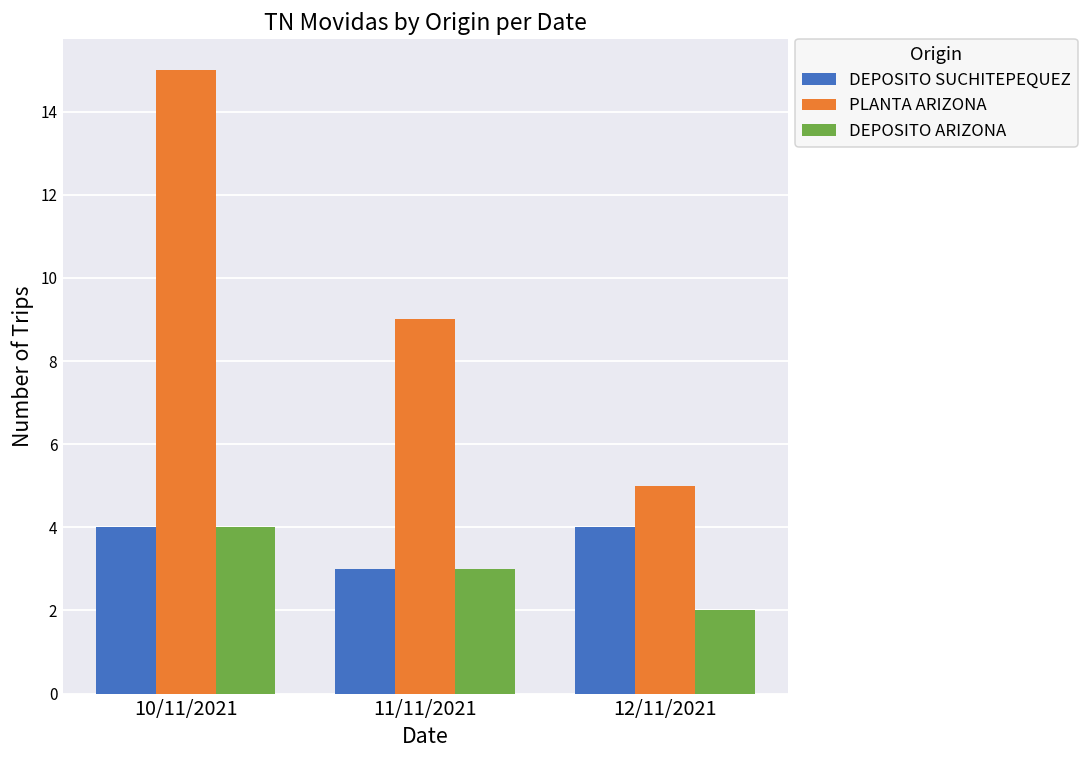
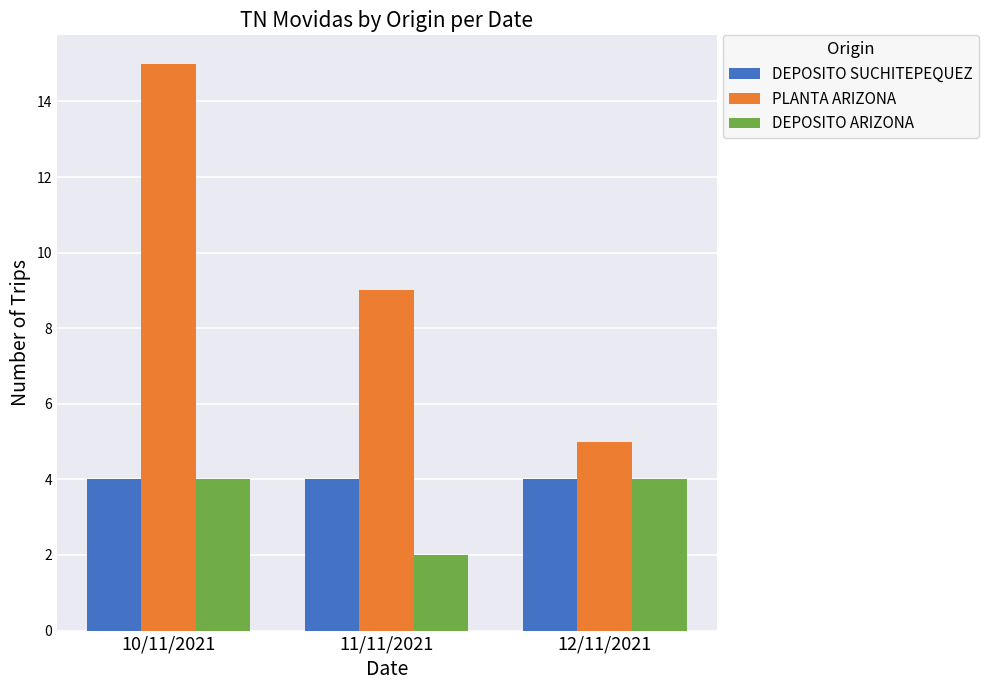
  {
    "DEPOSITO SUCHITEPEQUEZ": {
      "10/11/2021": 4,
-     "11/11/2021": 3,
+     "11/11/2021": 4,
      "12/11/2021": 4
    },
    "PLANTA ARIZONA": {
      "10/11/2021": 15,
      "11/11/2021": 9,
      "12/11/2021": 5
    },
    "DEPOSITO ARIZONA": {
      "10/11/2021": 4,
-     "11/11/2021": 3,
-     "12/11/2021": 2
+     "11/11/2021": 2,
+     "12/11/2021": 4
    }
  }
